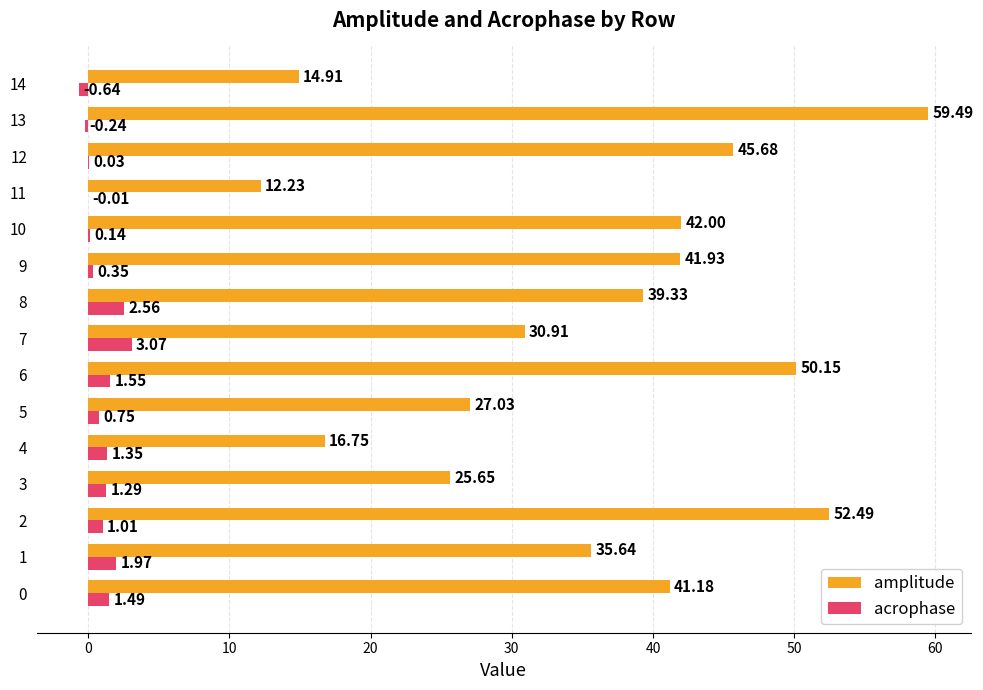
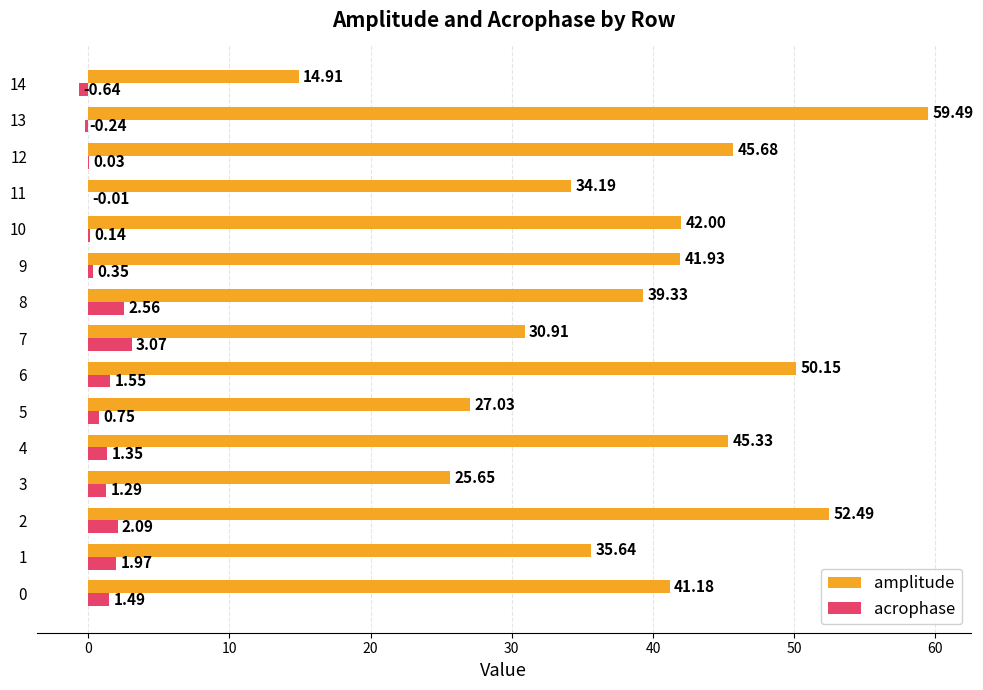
  {
    "amplitude": {
      "14": 14.91,
      "13": 59.49,
      "12": 45.68,
-     "11": 12.23,
+     "11": 34.19,
      "10": 42.00,
      "9": 41.93,
      "8": 39.33,
      "7": 30.91,
      "6": 50.15,
      "5": 27.03,
-     "4": 16.75,
+     "4": 45.33,
      "3": 25.65,
      "2": 52.49,
      "1": 35.64,
      "0": 41.18
    },
    "acrophase": {
      "14": -0.64,
      "13": -0.24,
      "12": 0.03,
      "11": -0.01,
      "10": 0.14,
      "9": 0.35,
      "8": 2.56,
      "7": 3.07,
      "6": 1.55,
      "5": 0.75,
      "4": 1.35,
      "3": 1.29,
-     "2": 1.01,
+     "2": 2.09,
      "1": 1.97,
      "0": 1.49
    }
  }
